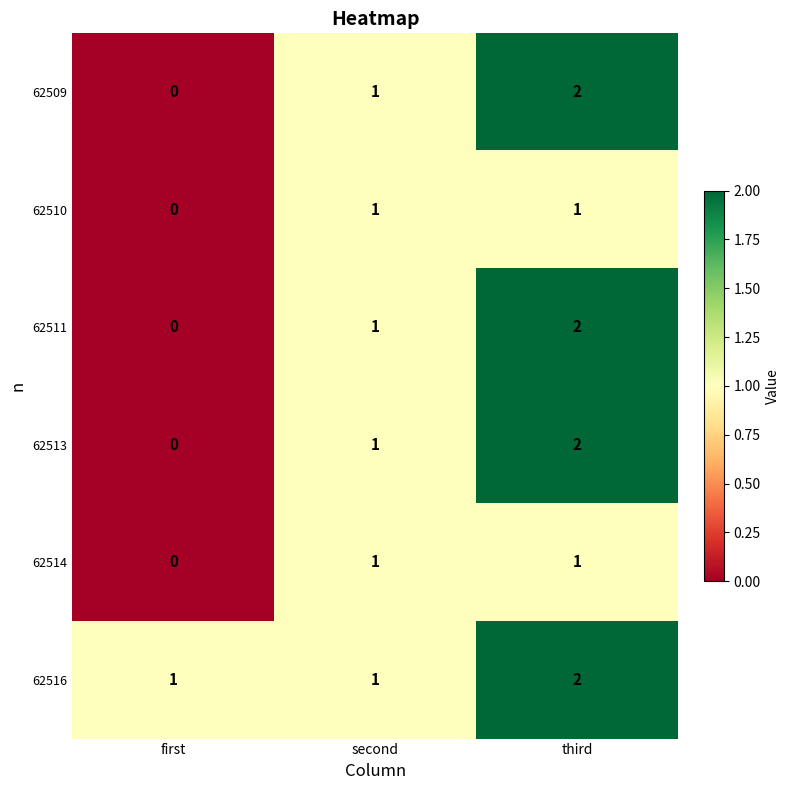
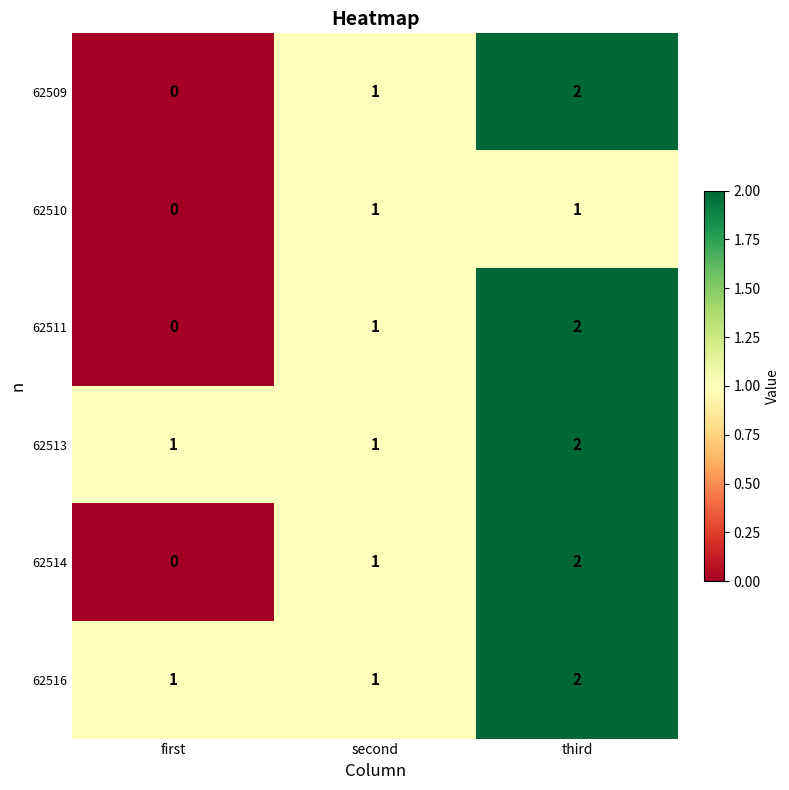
  {
    "62509": {
      "first": 0,
      "second": 1,
      "third": 2
    },
    "62510": {
      "first": 0,
      "second": 1,
      "third": 1
    },
    "62511": {
      "first": 0,
      "second": 1,
      "third": 2
    },
    "62513": {
-     "first": 0,
+     "first": 1,
      "second": 1,
      "third": 2
    },
    "62514": {
      "first": 0,
      "second": 1,
-     "third": 1
+     "third": 2
    },
    "62516": {
      "first": 1,
      "second": 1,
      "third": 2
    }
  }
